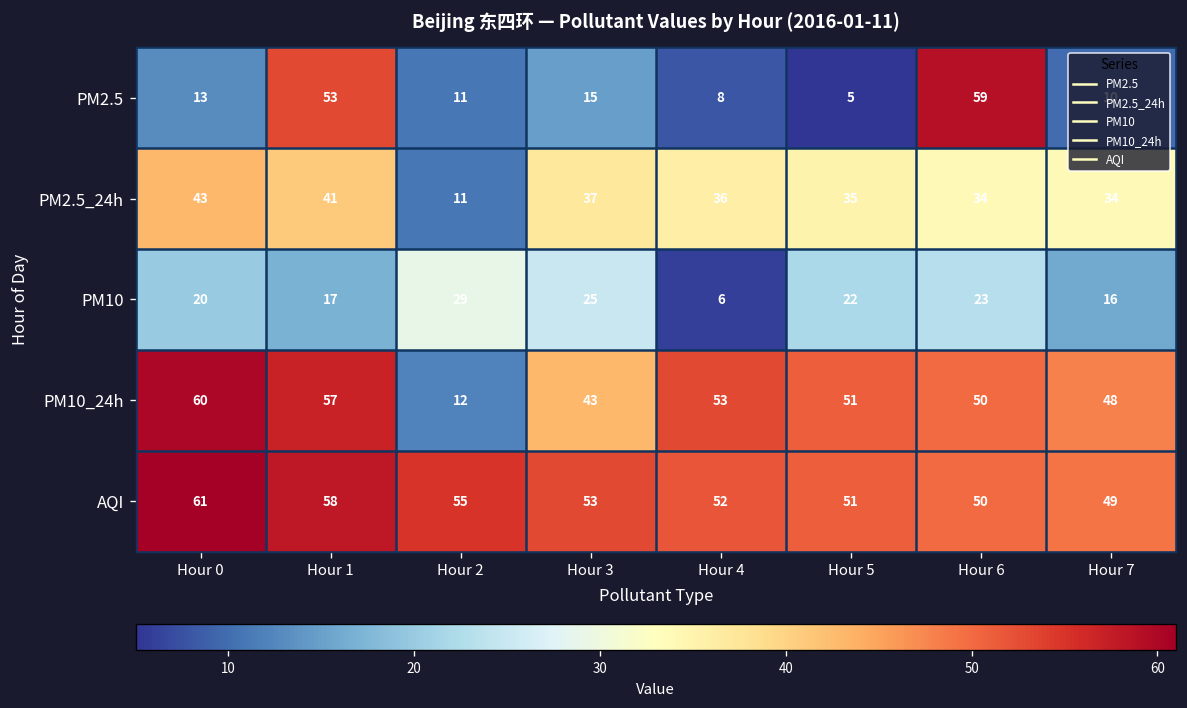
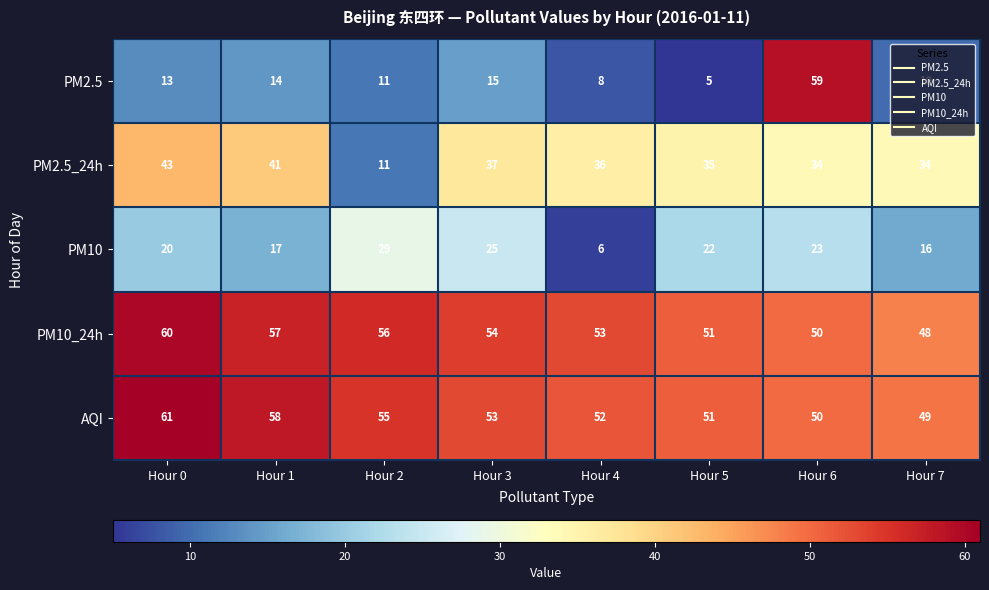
  {
    "PM2.5": {
      "Hour 0": 13,
-     "Hour 1": 53,
+     "Hour 1": 14,
      "Hour 2": 11,
      "Hour 3": 15,
      "Hour 4": 8,
      "Hour 5": 5,
      "Hour 6": 59
    },
    "PM2.5_24h": {
      "Hour 0": 43,
      "Hour 1": 41,
      "Hour 2": 11,
      "Hour 3": 37,
      "Hour 4": 36,
      "Hour 5": 35,
      "Hour 6": 34,
      "Hour 7": 34
    },
    "PM10": {
      "Hour 0": 20,
      "Hour 1": 17,
      "Hour 3": 25,
      "Hour 4": 6,
      "Hour 5": 22,
      "Hour 6": 23,
      "Hour 7": 16
    },
    "PM10_24h": {
      "Hour 0": 60,
      "Hour 1": 57,
-     "Hour 2": 12,
-     "Hour 3": 43,
+     "Hour 2": 56,
+     "Hour 3": 54,
      "Hour 4": 53,
      "Hour 5": 51,
      "Hour 6": 50,
      "Hour 7": 48
    },
    "AQI": {
      "Hour 0": 61,
      "Hour 1": 58,
      "Hour 2": 55,
      "Hour 3": 53,
      "Hour 4": 52,
      "Hour 5": 51,
      "Hour 6": 50,
      "Hour 7": 49
    }
  }
